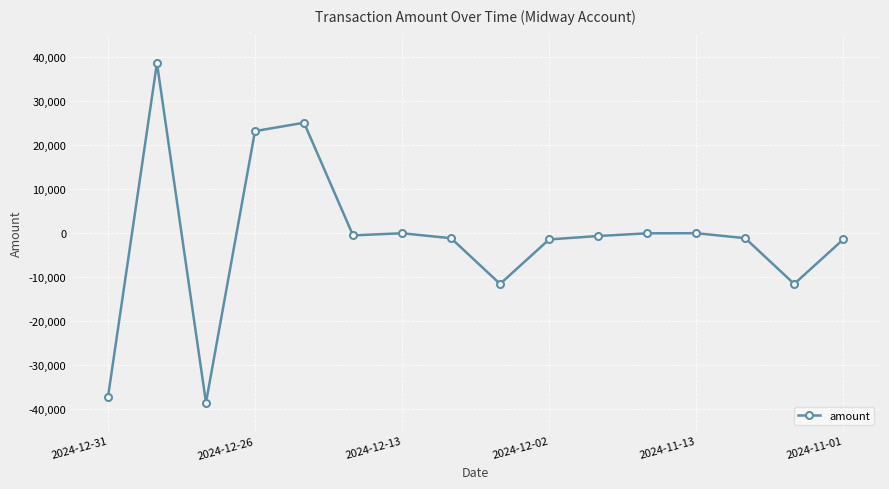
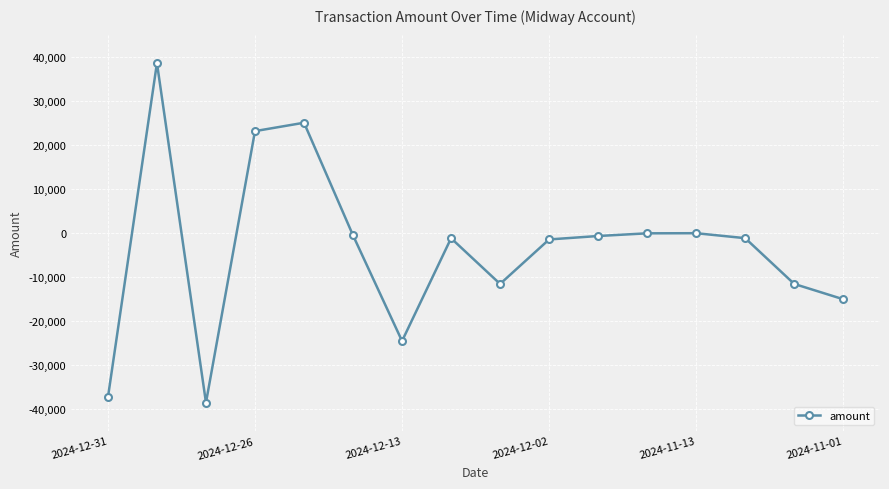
  {
    "2024-12-31": "-37,000",
-   "2024-12-13": "0",
+   "2024-12-13": "-25,000",
    "2024-12-02": "-2,000",
    "2024-11-13": "0",
-   "2024-11-01": "-2,000"
+   "2024-11-01": "-15,000"
  }
